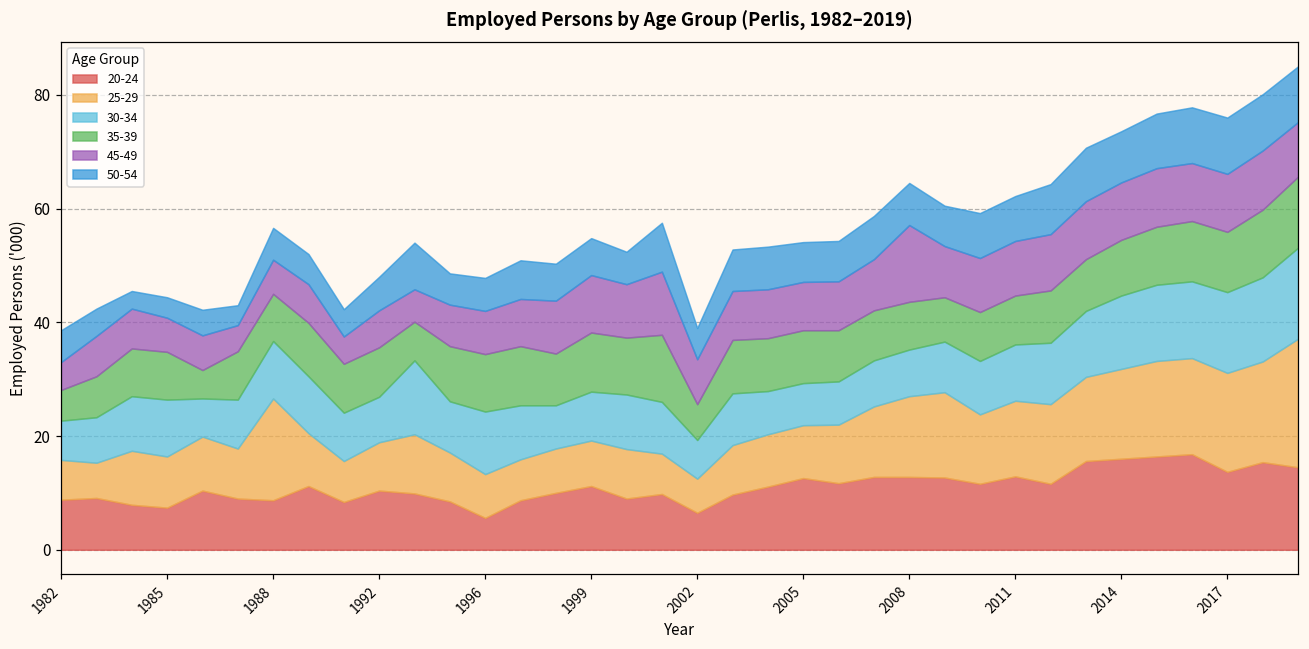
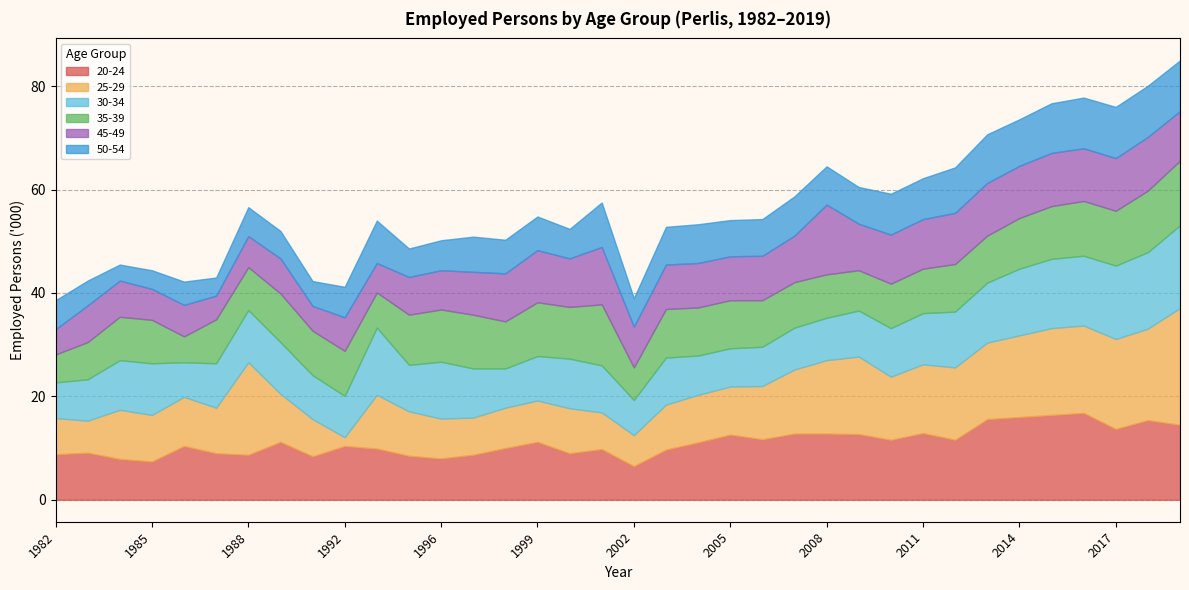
  {
    "20-24": {
      "1982": 9,
      "1985": 7,
      "1988": 9,
      "1992": 10,
-     "1996": 6,
+     "1996": 8,
      "1999": 11,
      "2002": 7,
      "2005": 13,
      "2008": 13,
      "2011": 13,
      "2014": 16,
      "2017": 14
    },
    "25-29": {
      "1982": 7,
      "1985": 9,
      "1988": 18,
-     "1992": 8,
+     "1992": 2,
      "1996": 8,
      "1999": 8,
      "2002": 6,
      "2005": 9,
      "2008": 14,
      "2011": 13,
      "2014": 16,
      "2017": 17
    },
    "35-39": {
      "1982": 5,
      "1985": 8,
      "1988": 8,
      "1992": 9,
      "1996": 10,
      "1999": 10,
      "2002": 6,
      "2005": 9,
      "2008": 8,
      "2011": 9,
      "2014": 10,
      "2017": 11
    },
    "45-49": {
      "1982": 5,
      "1985": 6,
      "1988": 6,
      "1992": 6,
      "1996": 8,
      "1999": 10,
      "2002": 8,
      "2005": 9,
      "2008": 14,
      "2011": 10,
      "2014": 10,
      "2017": 10
    }
  }
